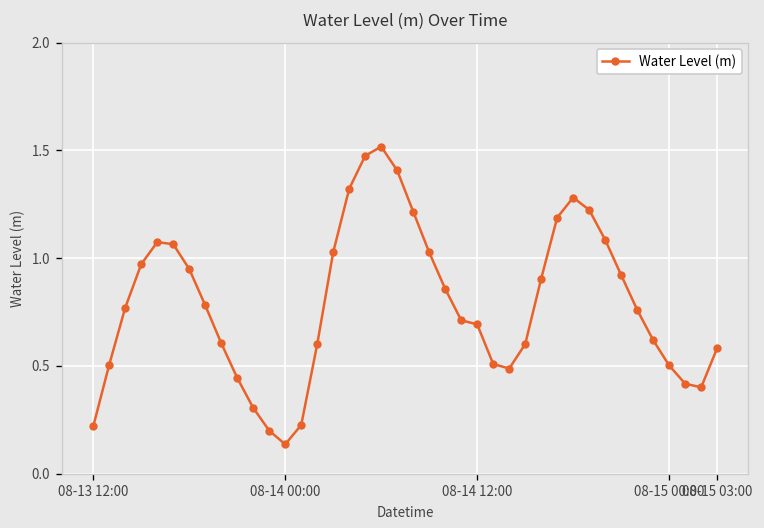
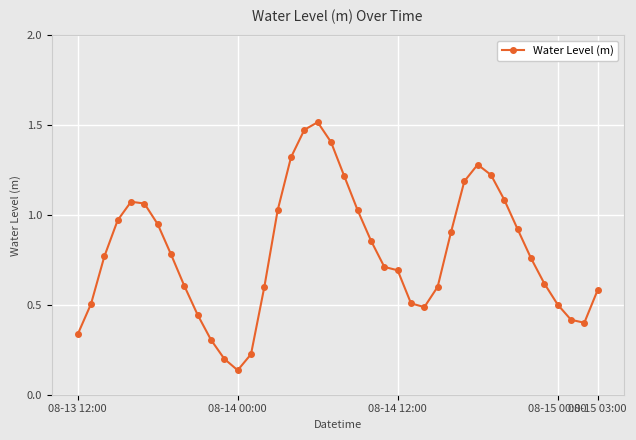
  {
-   "08-13 12:00": 0.22,
+   "08-13 12:00": 0.34,
    "08-14 00:00": 0.14,
    "08-14 12:00": 0.69
  }
